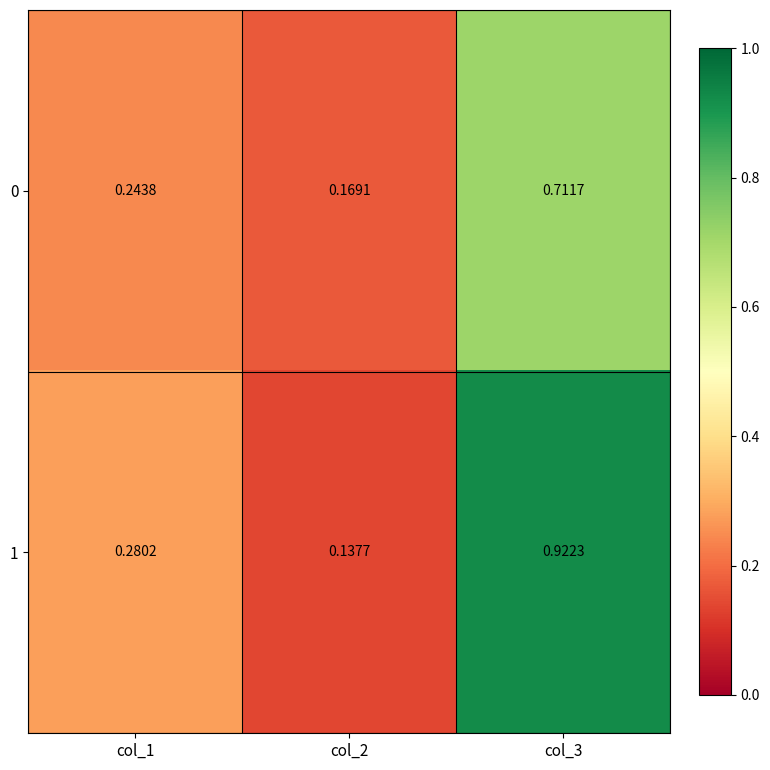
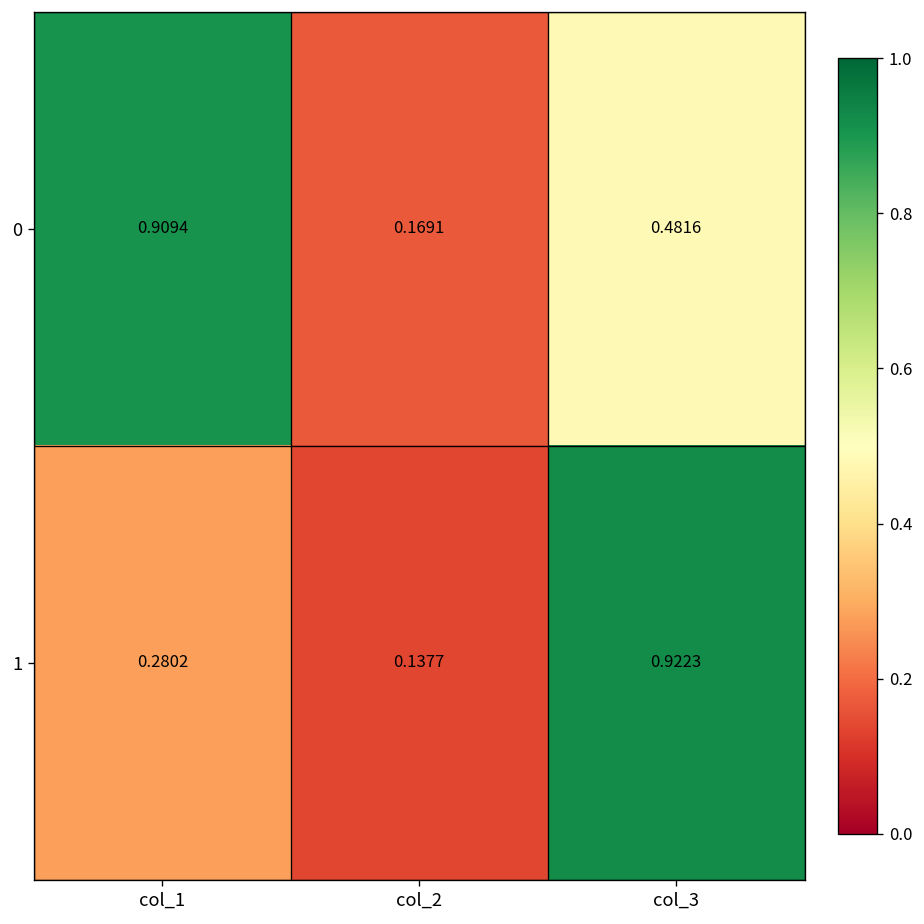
  {
    "0": {
-     "col_1": 0.2438,
+     "col_1": 0.9094,
      "col_2": 0.1691,
-     "col_3": 0.7117
+     "col_3": 0.4816
    },
    "1": {
      "col_1": 0.2802,
      "col_2": 0.1377,
      "col_3": 0.9223
    }
  }
